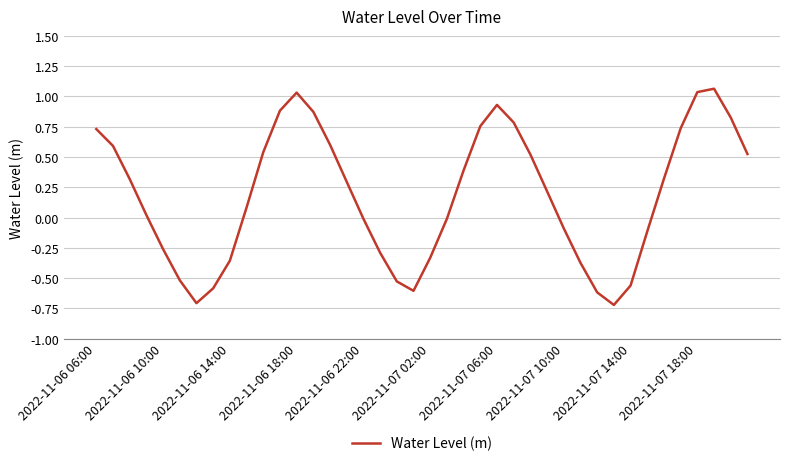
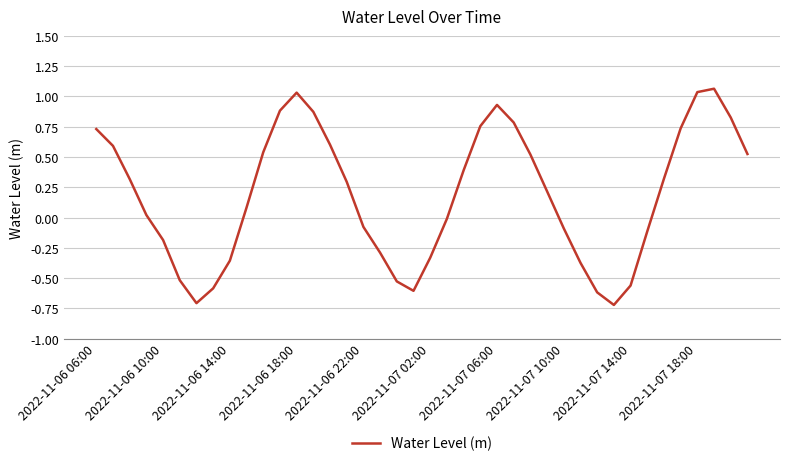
  {
    "2022-11-06 06:00": 0.73,
-   "2022-11-06 10:00": -0.26,
+   "2022-11-06 10:00": -0.19,
    "2022-11-06 14:00": -0.36,
    "2022-11-06 18:00": 1.03,
-   "2022-11-06 22:00": -0.01,
+   "2022-11-06 22:00": -0.08,
    "2022-11-07 02:00": -0.33,
    "2022-11-07 06:00": 0.93,
    "2022-11-07 10:00": -0.09,
    "2022-11-07 14:00": -0.56,
    "2022-11-07 18:00": 1.04
  }
